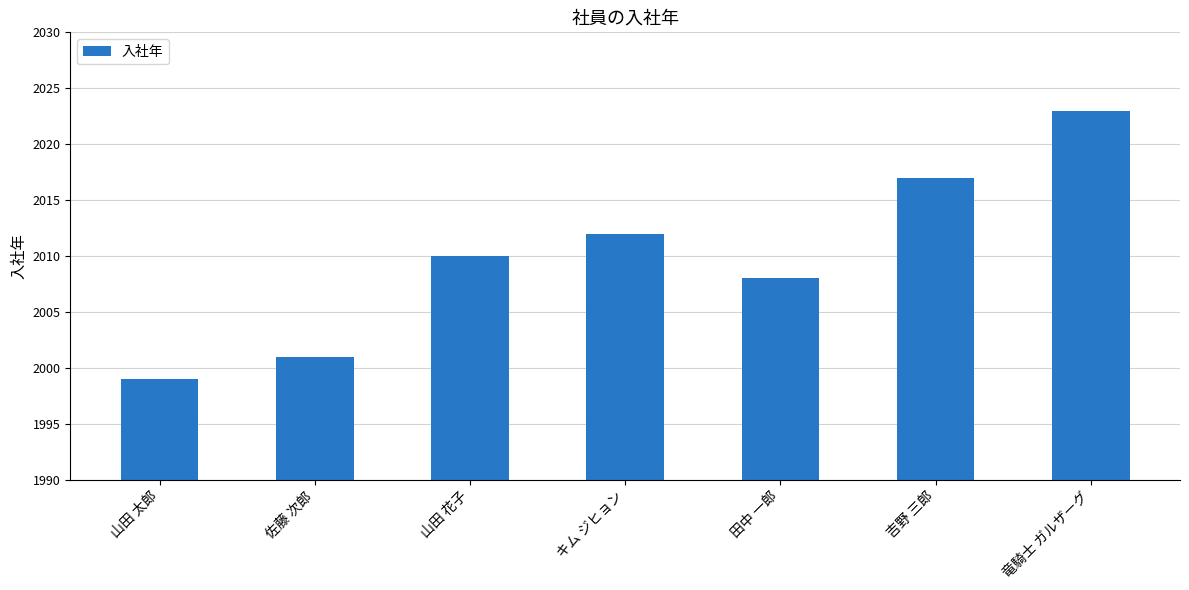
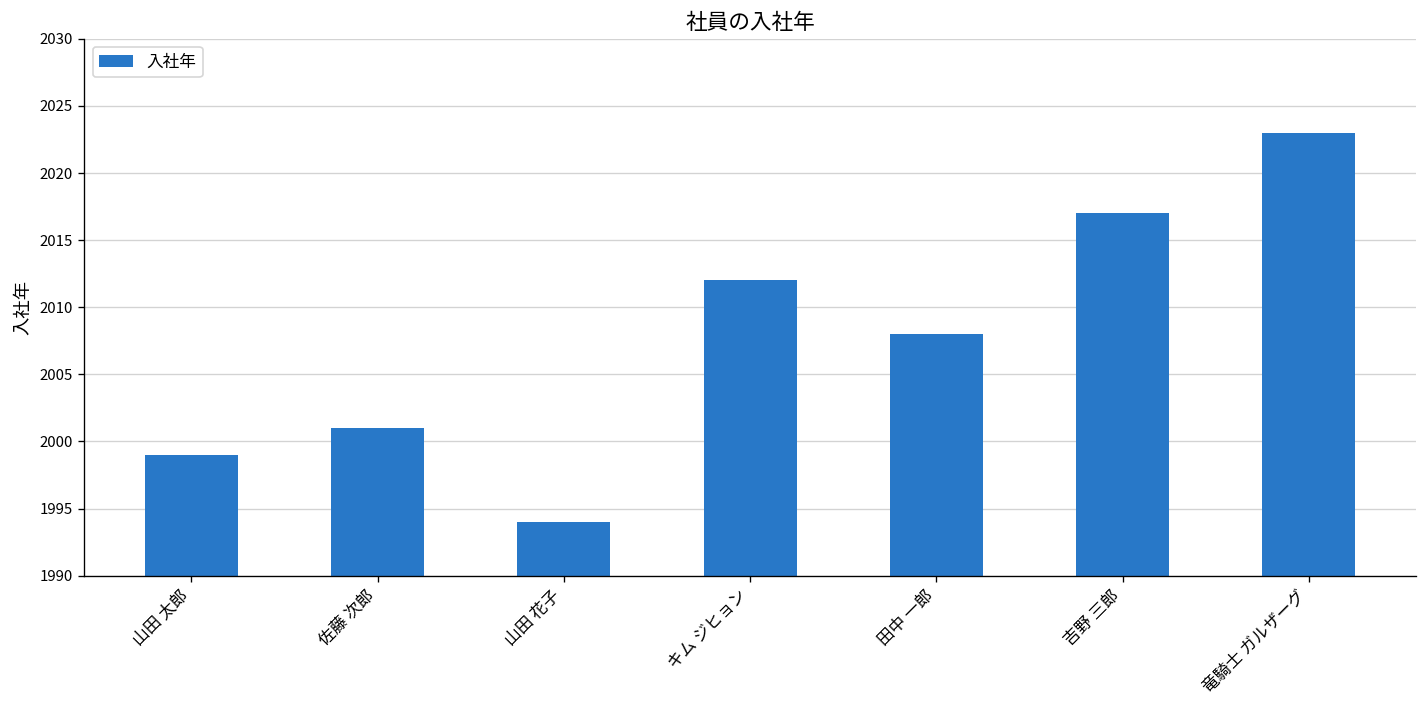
  {
    "山田 太郎": 1999,
    "佐藤 次郎": 2001,
-   "山田 花子": 2010,
+   "山田 花子": 1994,
    "キム ジヒョン": 2012,
    "田中 一郎": 2008,
    "吉野 三郎": 2017,
    "竜騎士 ガルザーグ": 2023
  }
